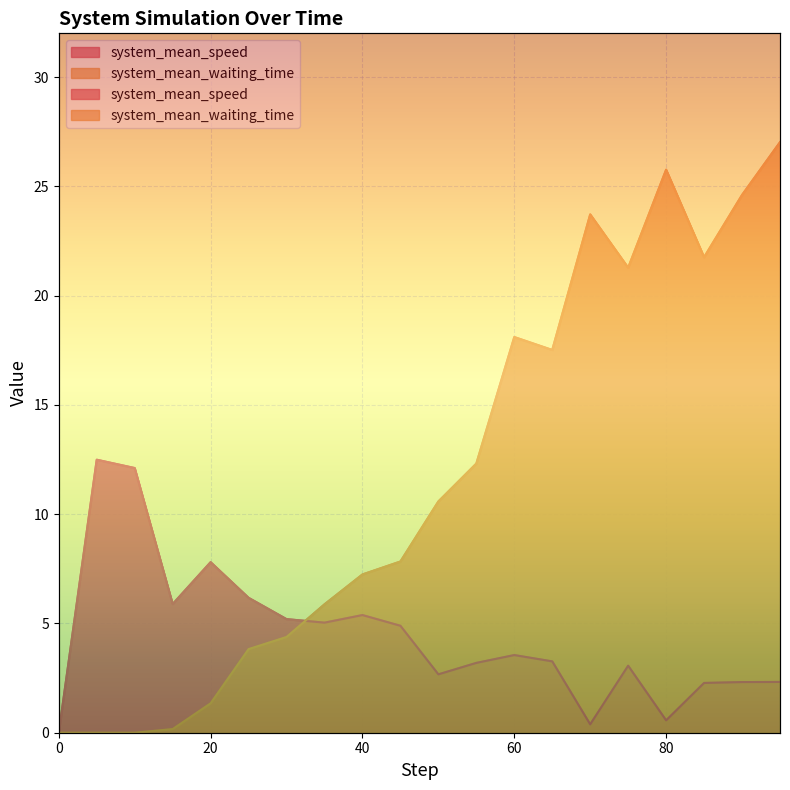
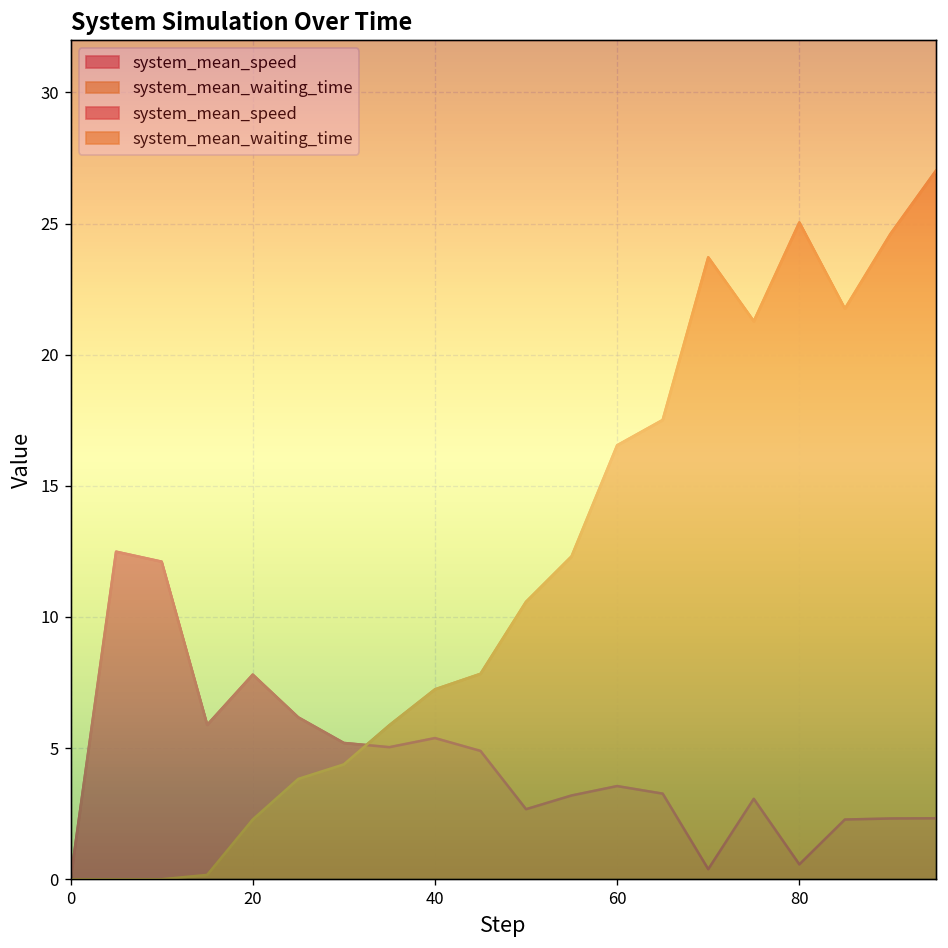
  {
    "system_mean_speed": {
      "20": 7.8,
      "40": 5.4,
      "60": 3.6,
      "80": 0.6
    },
    "system_mean_waiting_time": {
-     "20": 1.3,
+     "20": 2.3,
      "40": 7.2,
-     "60": 18.1,
-     "80": 25.8
+     "60": 16.5,
+     "80": 25.0
    }
  }
